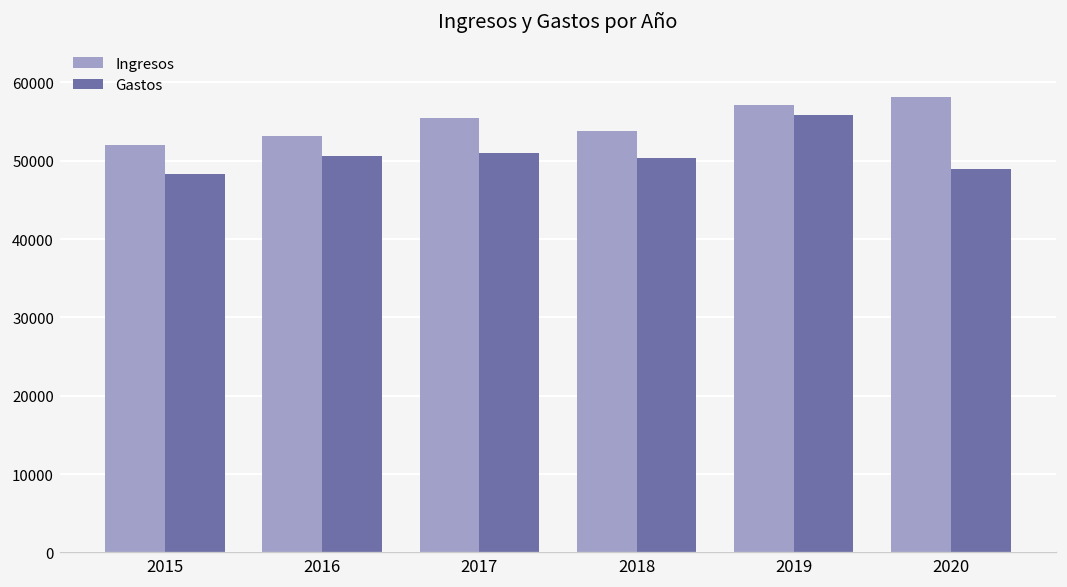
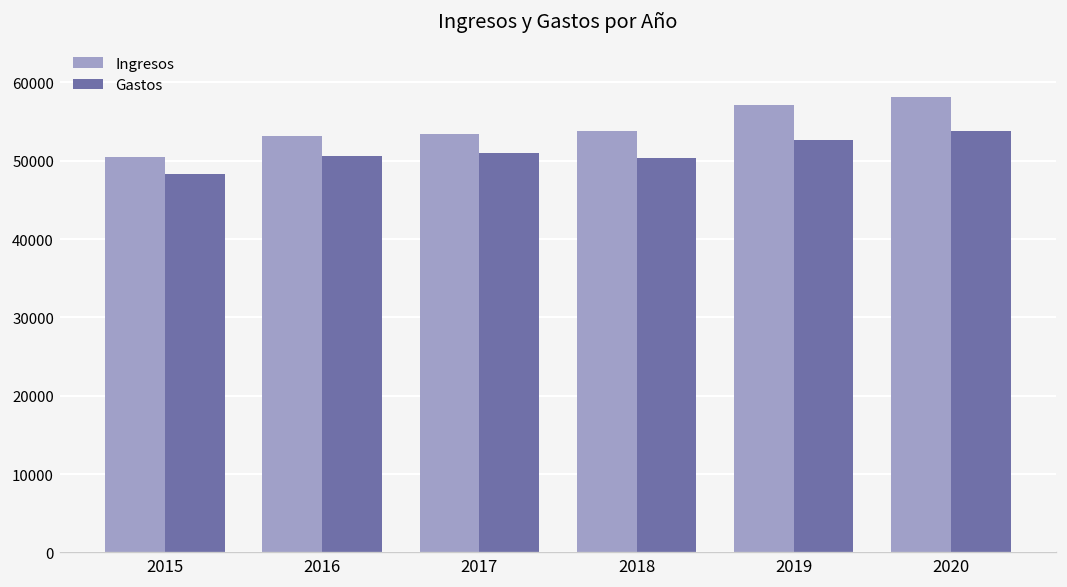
  {
    "Ingresos": {
-     "2015": 52000,
+     "2015": 50000,
      "2016": 53000,
-     "2017": 55000,
+     "2017": 53000,
      "2018": 54000,
      "2019": 57000,
      "2020": 58000
    },
    "Gastos": {
      "2015": 48000,
      "2016": 51000,
      "2017": 51000,
      "2018": 50000,
-     "2019": 56000,
-     "2020": 49000
+     "2019": 53000,
+     "2020": 54000
    }
  }
